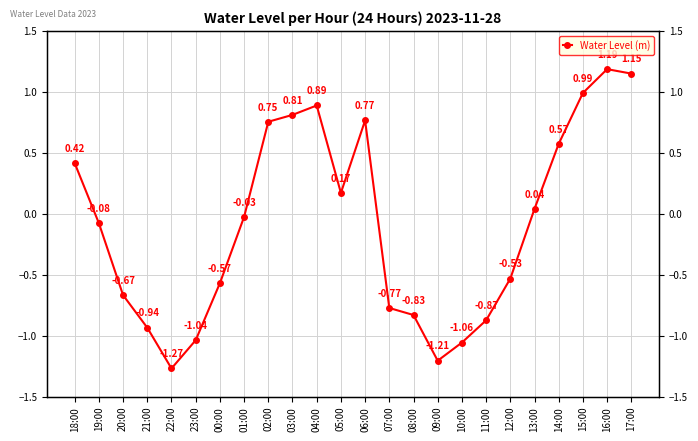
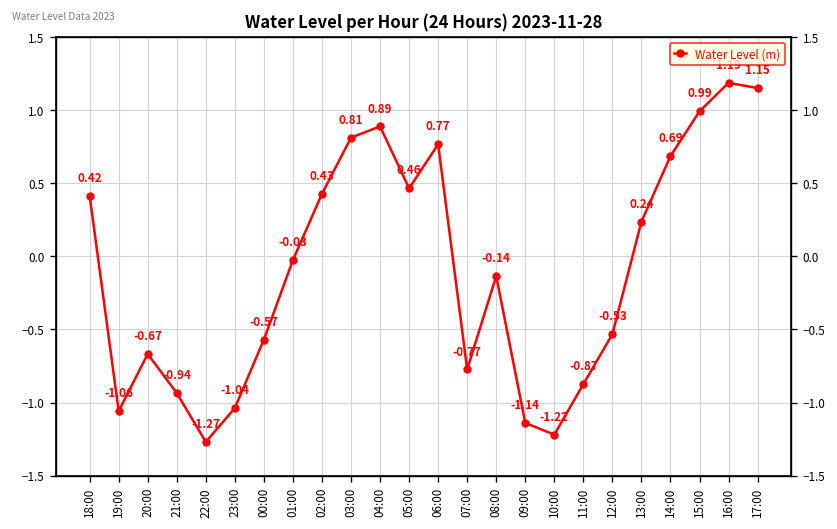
  {
    "18:00": 0.42,
-   "19:00": -0.08,
+   "19:00": -1.06,
    "20:00": -0.67,
    "21:00": -0.94,
    "22:00": -1.27,
    "23:00": -1.04,
    "00:00": -0.57,
    "01:00": -0.03,
-   "02:00": 0.75,
+   "02:00": 0.43,
    "03:00": 0.81,
    "04:00": 0.89,
-   "05:00": 0.17,
+   "05:00": 0.46,
    "06:00": 0.77,
    "07:00": -0.77,
-   "08:00": -0.83,
-   "09:00": -1.21,
-   "10:00": -1.06,
+   "08:00": -0.14,
+   "09:00": -1.14,
+   "10:00": -1.22,
    "11:00": -0.87,
    "12:00": -0.53,
-   "13:00": 0.04,
-   "14:00": 0.57,
+   "13:00": 0.24,
+   "14:00": 0.69,
    "15:00": 0.99
  }
